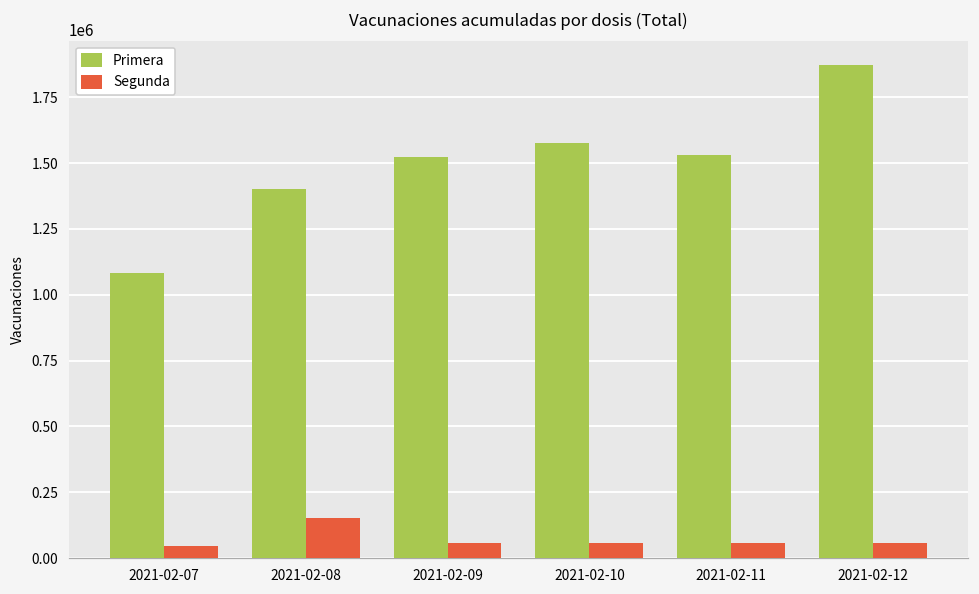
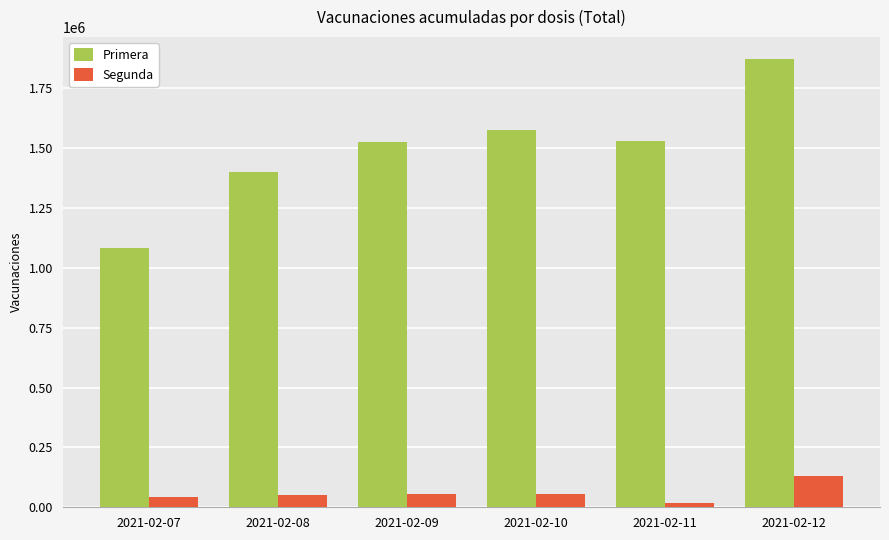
  {
    "Primera": {
      "2021-02-07": 1080000,
      "2021-02-08": 1400000,
      "2021-02-09": 1520000,
      "2021-02-10": 1570000,
      "2021-02-11": 1530000,
      "2021-02-12": 1870000
    },
    "Segunda": {
      "2021-02-07": 40000,
-     "2021-02-08": 150000,
+     "2021-02-08": 50000,
      "2021-02-09": 60000,
      "2021-02-10": 60000,
-     "2021-02-11": 60000,
-     "2021-02-12": 60000
+     "2021-02-11": 20000,
+     "2021-02-12": 130000
    }
  }
